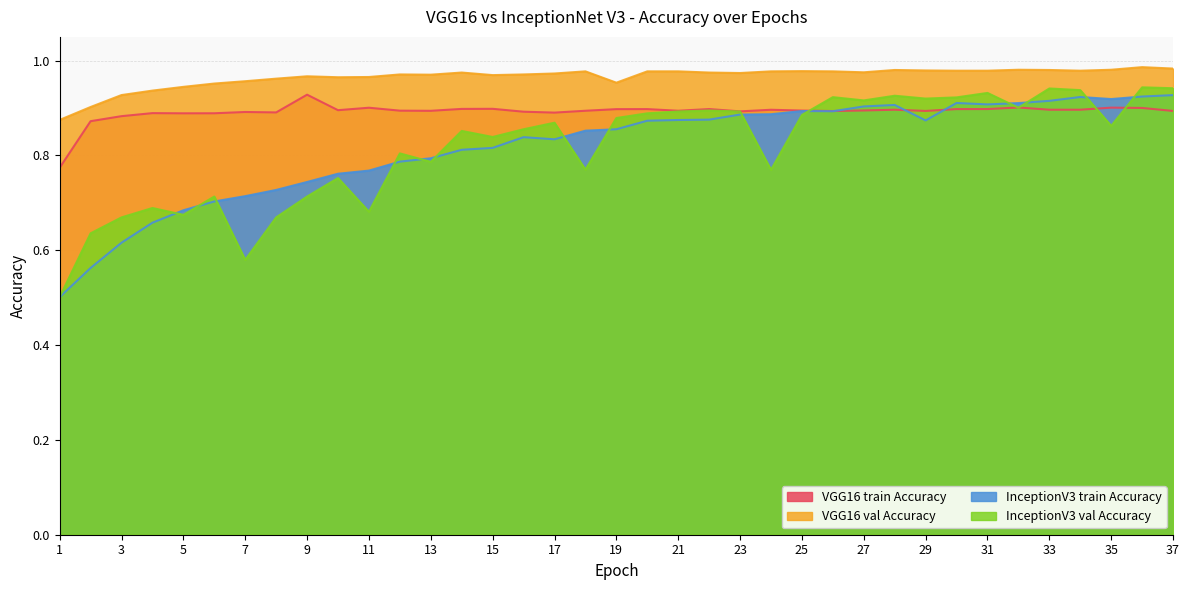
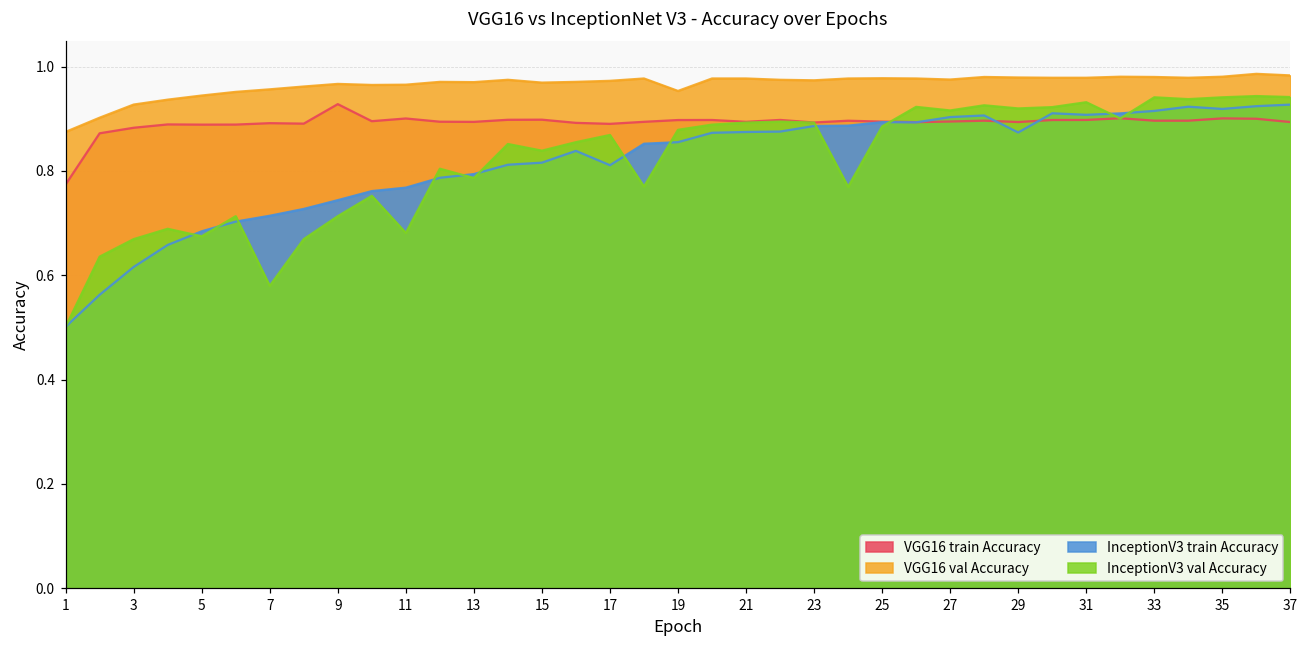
  {
    "VGG16 train Accuracy": {
      "1": 0.77,
      "3": 0.88,
      "5": 0.89,
      "7": 0.89,
      "9": 0.93,
      "11": 0.90,
      "13": 0.89,
      "15": 0.90,
      "17": 0.89,
      "19": 0.90,
      "27": 0.89,
      "29": 0.89,
      "31": 0.90,
      "33": 0.90,
      "35": 0.90,
      "37": 0.89
    },
    "VGG16 val Accuracy": {
      "1": 0.87,
      "3": 0.93,
      "5": 0.94,
      "7": 0.96,
      "9": 0.97,
      "11": 0.97,
      "13": 0.97,
      "15": 0.97,
      "17": 0.97,
      "19": 0.95,
      "21": 0.98,
      "23": 0.97,
      "25": 0.98,
      "27": 0.98,
      "29": 0.98,
      "31": 0.98,
      "33": 0.98,
      "35": 0.98,
      "37": 0.98
    },
    "InceptionV3 train Accuracy": {
      "3": 0.62,
      "5": 0.68,
      "7": 0.71,
      "9": 0.74,
      "11": 0.77,
      "13": 0.79,
      "15": 0.82,
-     "17": 0.83,
+     "17": 0.81,
      "19": 0.86,
      "21": 0.87,
      "23": 0.89,
      "27": 0.90,
      "29": 0.87,
      "31": 0.91,
      "33": 0.92,
      "35": 0.92,
      "37": 0.93
    },
    "InceptionV3 val Accuracy": {
      "3": 0.67,
      "5": 0.67,
      "7": 0.58,
      "9": 0.71,
      "11": 0.68,
      "13": 0.79,
      "15": 0.84,
      "17": 0.87,
      "19": 0.88,
      "25": 0.89,
      "27": 0.92,
      "29": 0.92,
      "31": 0.93,
      "33": 0.94,
-     "35": 0.86,
+     "35": 0.94,
      "37": 0.94
    }
  }
